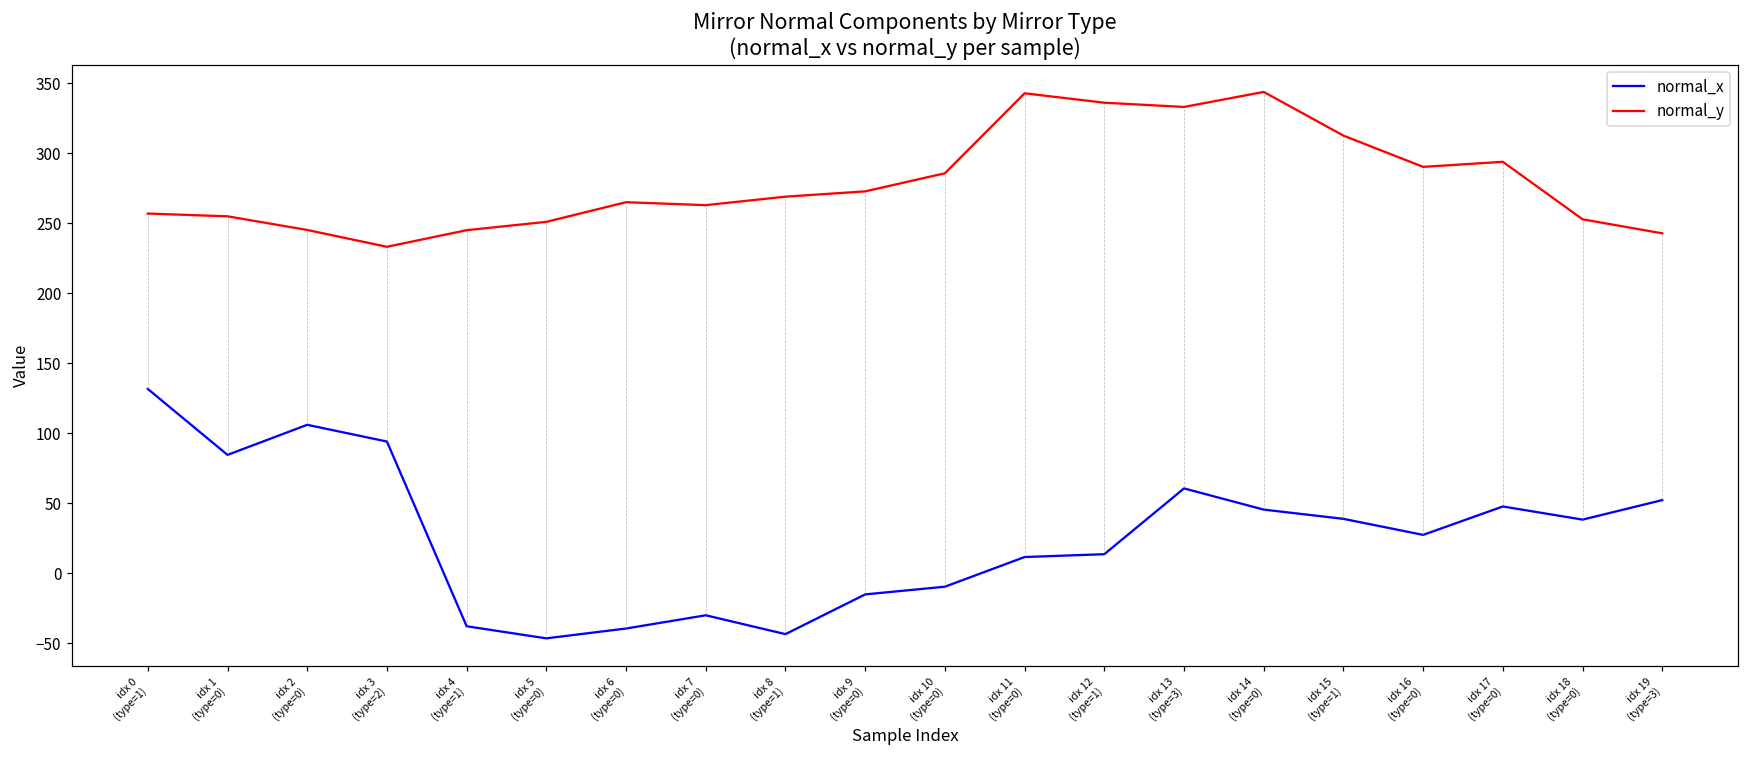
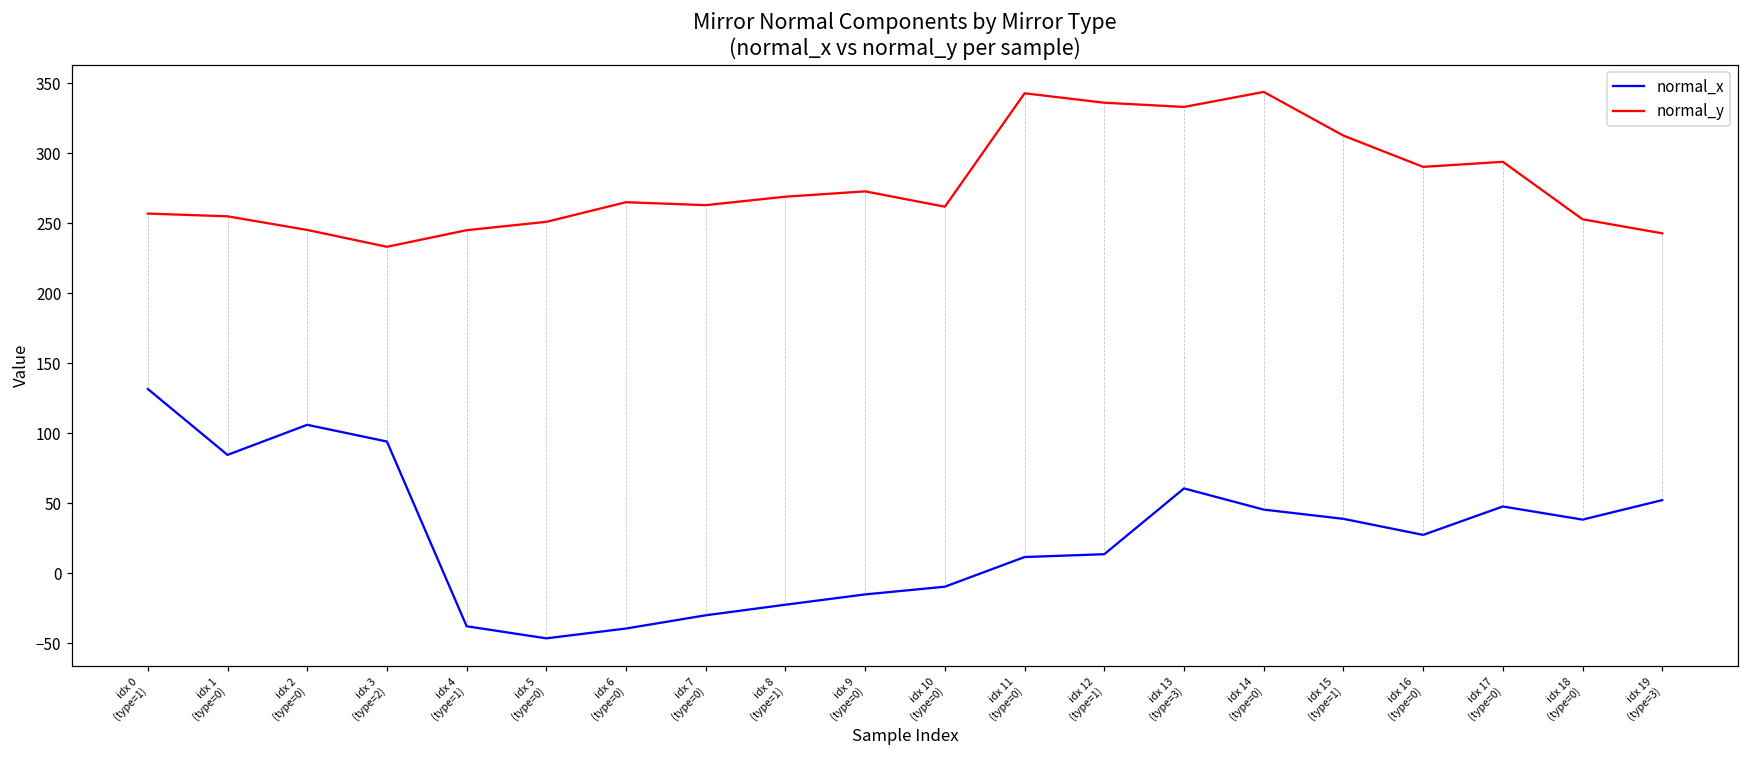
  {
    "normal_x": {
-     "idx 8 (type=1)": -44
+     "idx 8 (type=1)": -23
    },
    "normal_y": {
-     "idx 10 (type=0)": 286
+     "idx 10 (type=0)": 262
    }
  }
